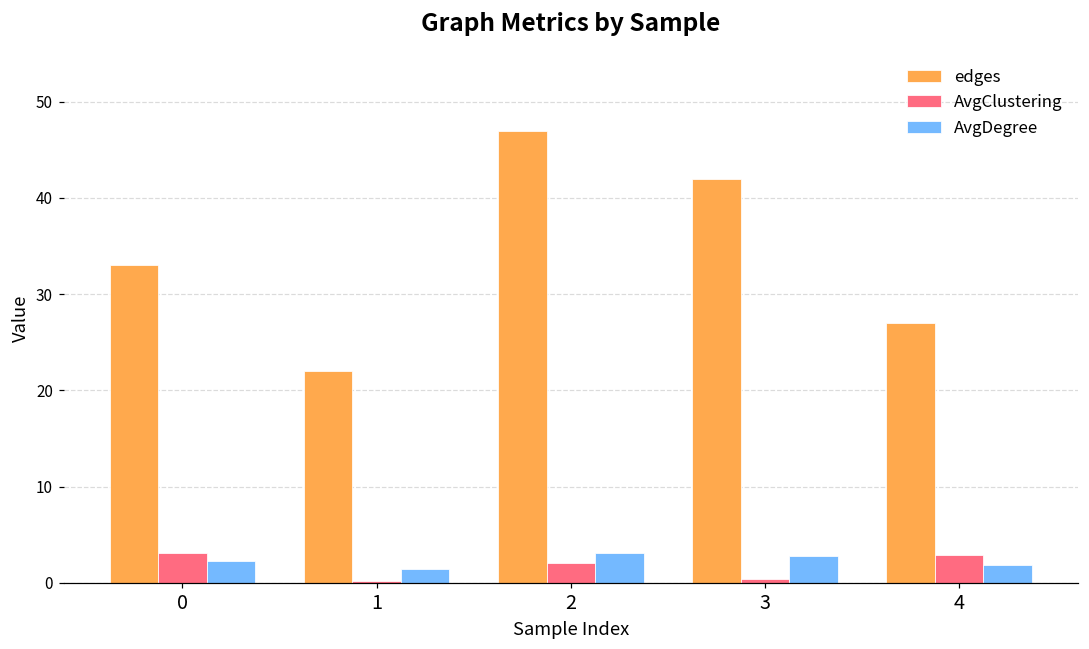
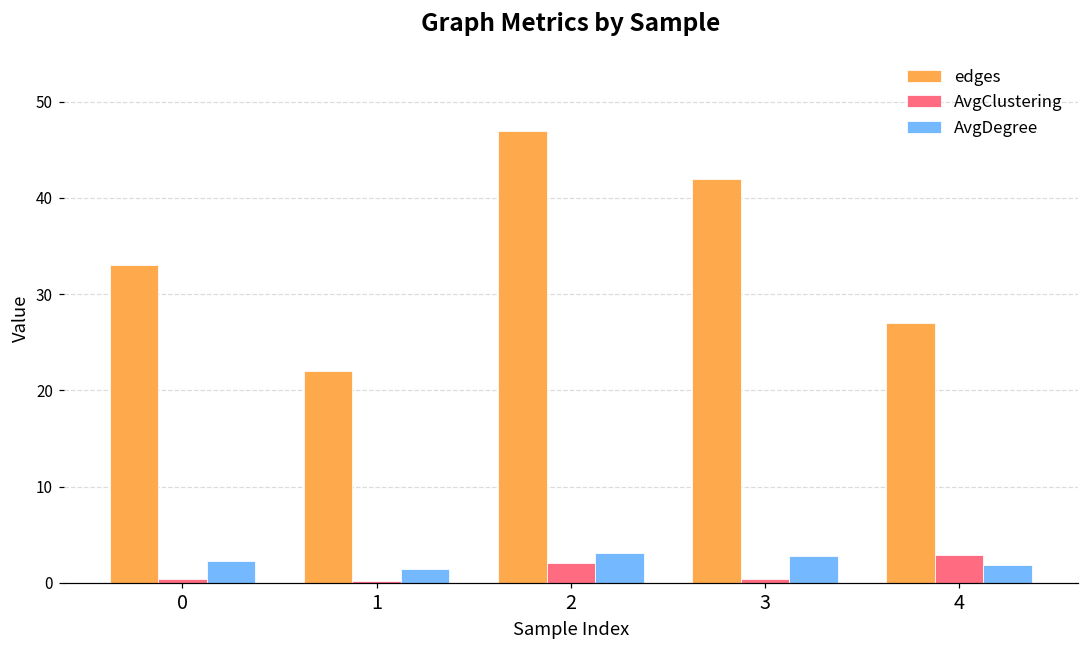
  {
    "edges": {
      "0": 33,
      "1": 22,
      "2": 47,
      "3": 42,
      "4": 27
    },
    "AvgClustering": {
-     "0": 3,
+     "0": 0,
      "2": 2,
      "3": 0,
      "4": 3
    },
    "AvgDegree": {
      "0": 2,
      "1": 1,
      "2": 3,
      "3": 3,
      "4": 2
    }
  }
